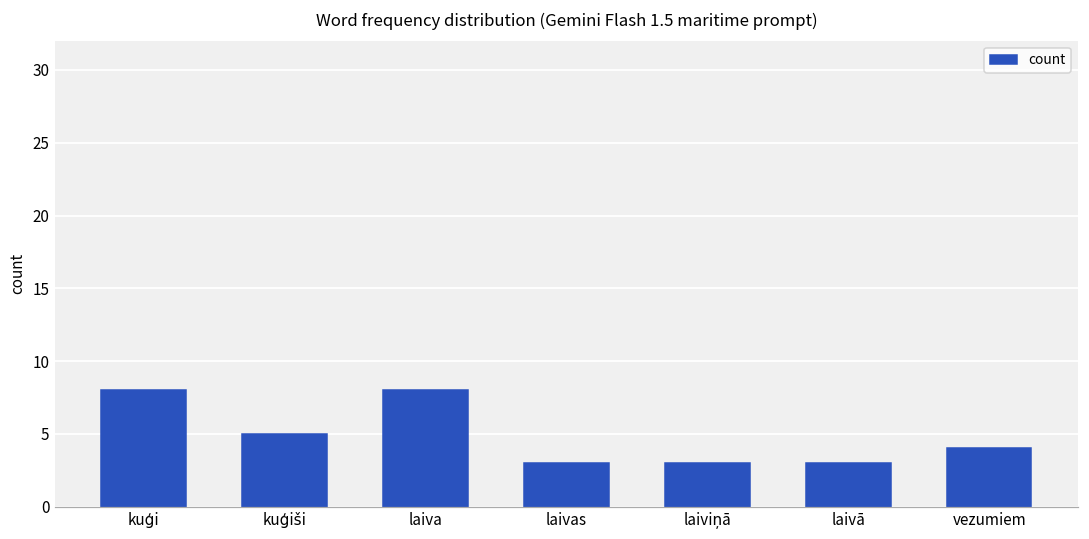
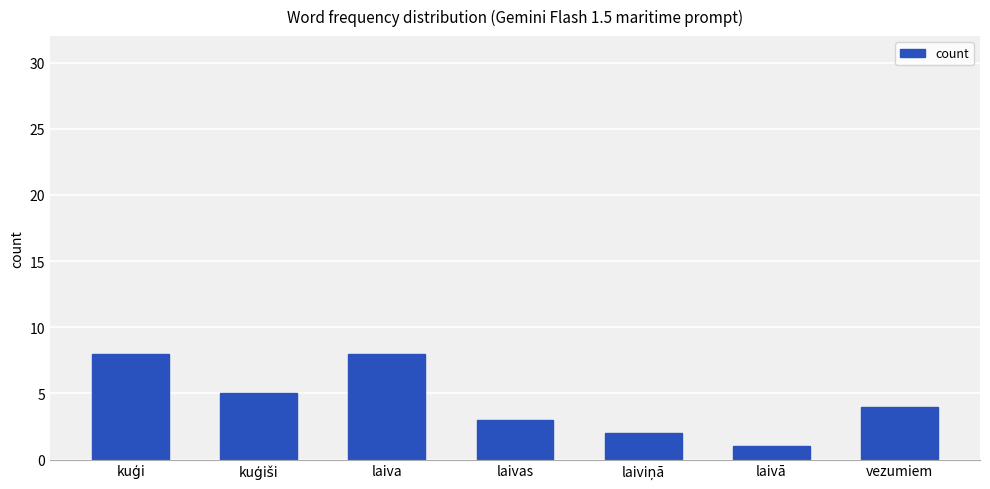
  {
    "kuģi": 8,
    "kuģiši": 5,
    "laiva": 8,
    "laivas": 3,
-   "laiviņā": 3,
-   "laivā": 3,
+   "laiviņā": 2,
+   "laivā": 1,
    "vezumiem": 4
  }
